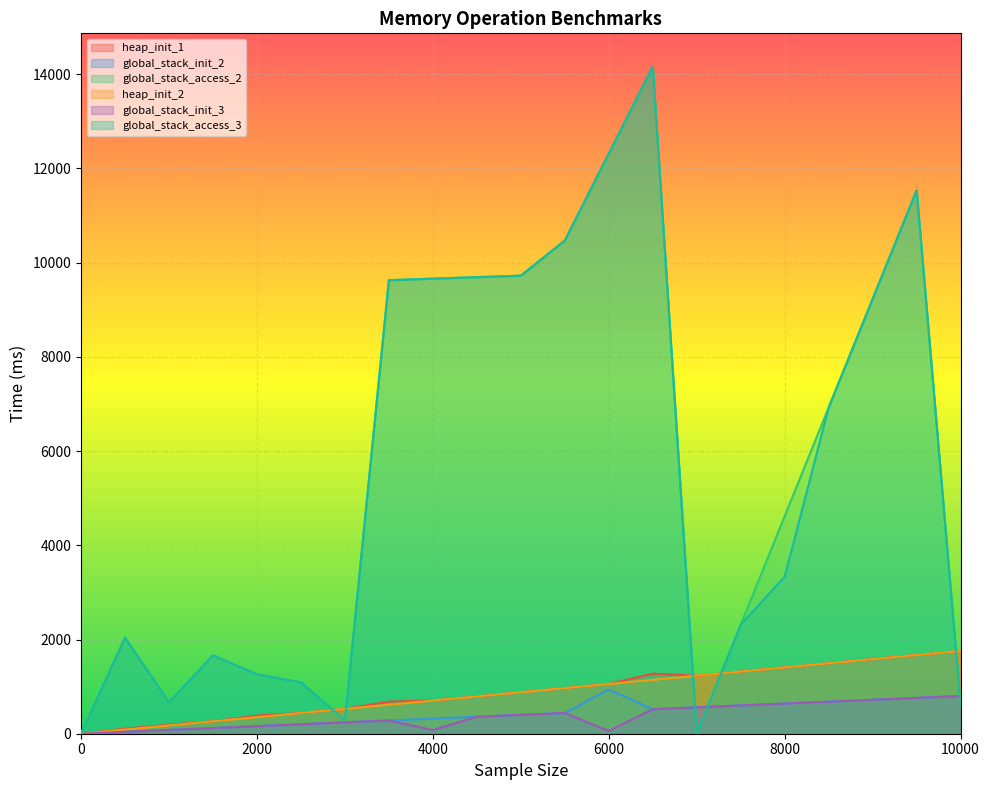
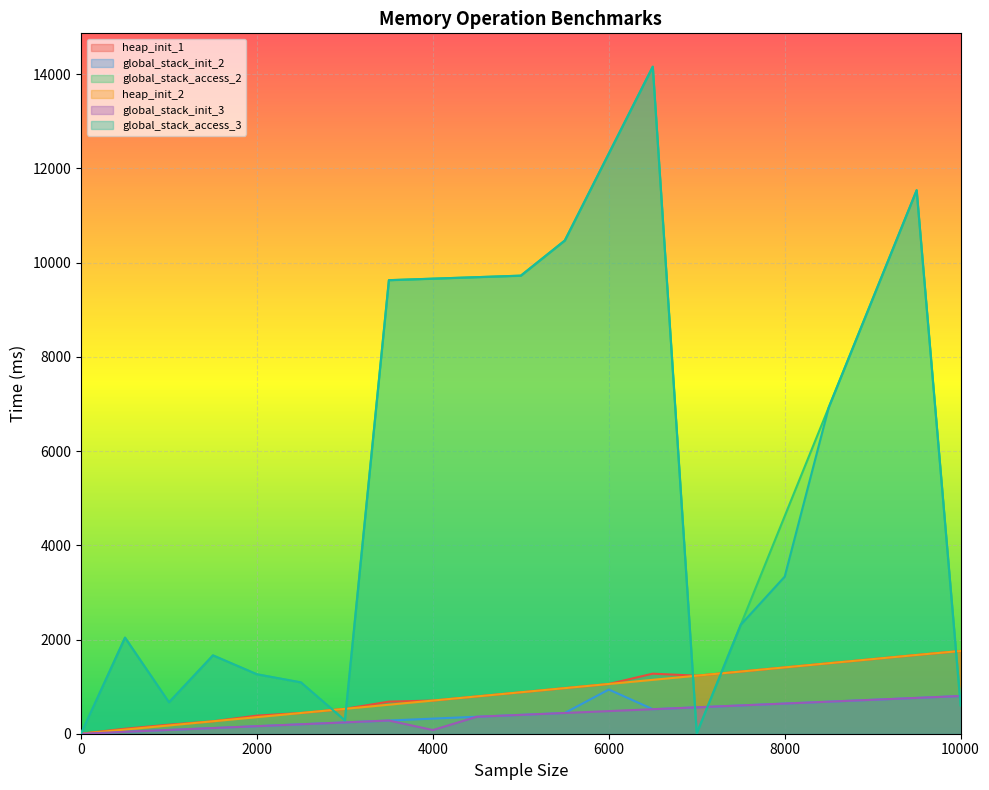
  {
    "global_stack_init_3": {
      "4000": 100,
-     "6000": 100
+     "6000": 500
    }
  }
